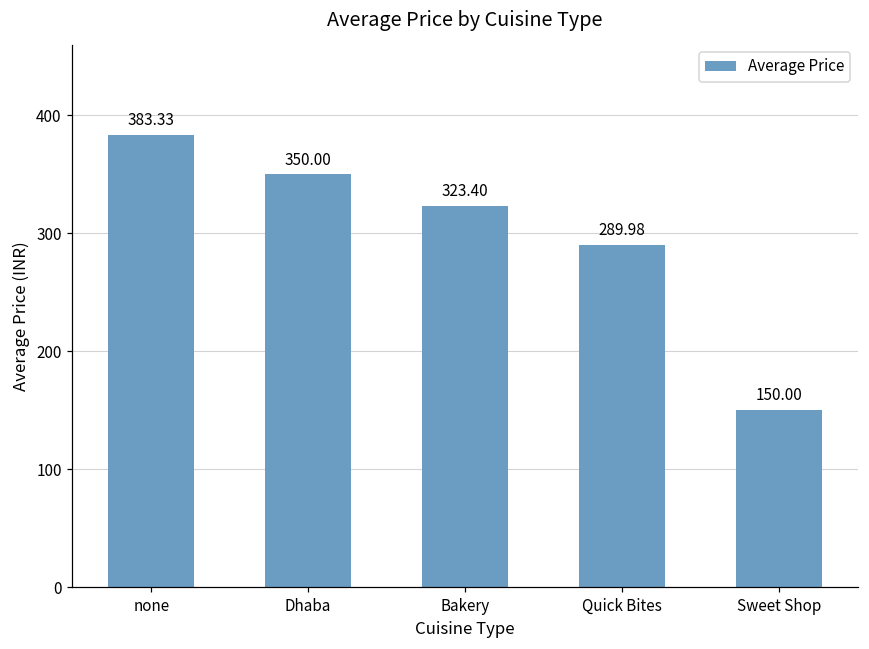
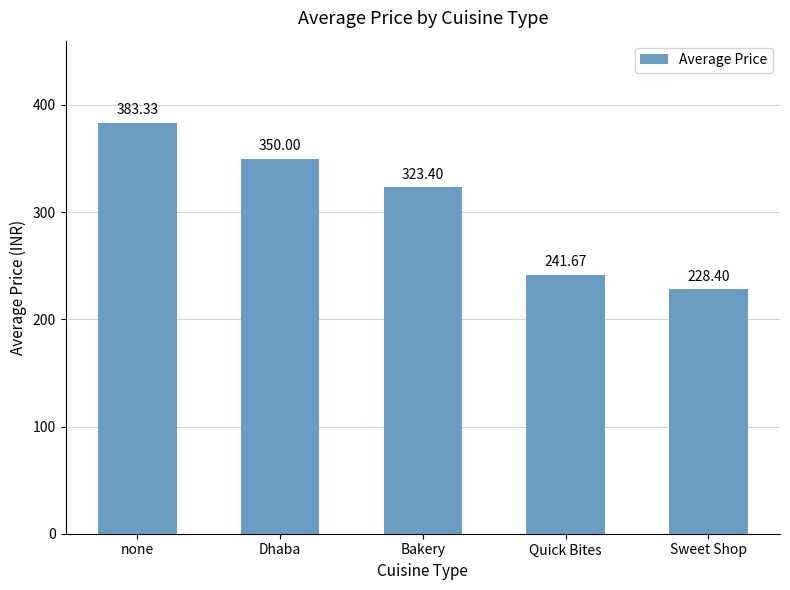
  {
    "none": 383.33,
    "Dhaba": 350.00,
    "Bakery": 323.40,
-   "Quick Bites": 289.98,
-   "Sweet Shop": 150.00
+   "Quick Bites": 241.67,
+   "Sweet Shop": 228.40
  }
